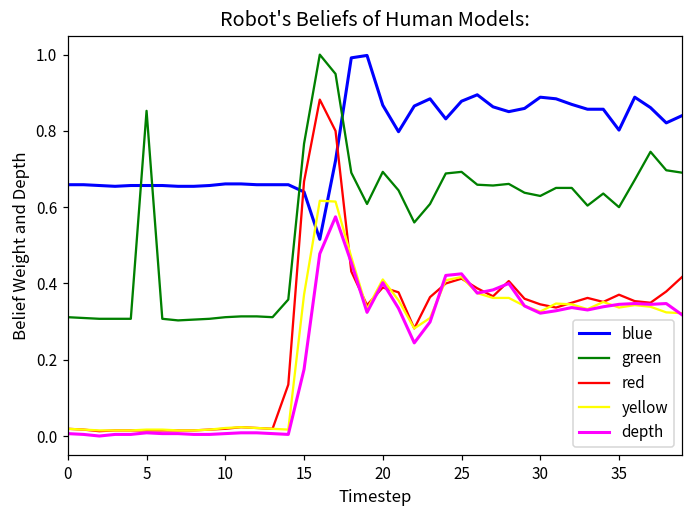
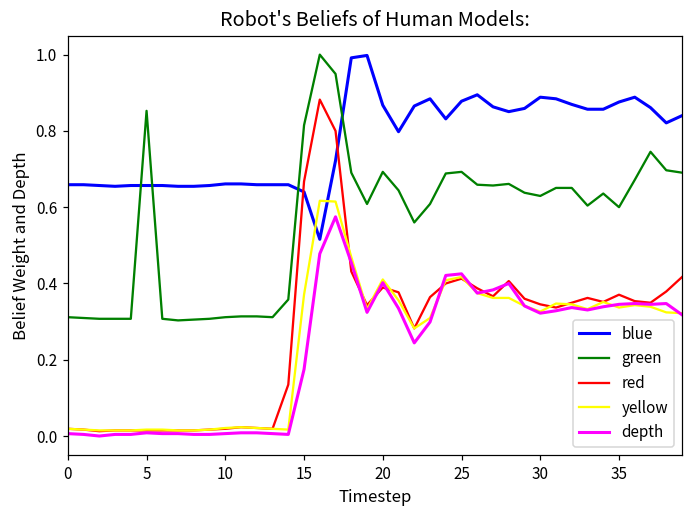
  {
    "blue": {
      "0": 0.66,
      "5": 0.66,
      "10": 0.66,
      "15": 0.64,
      "20": 0.87,
      "25": 0.88,
      "30": 0.89,
-     "35": 0.80
+     "35": 0.88
    },
    "green": {
      "0": 0.31,
      "5": 0.85,
      "10": 0.31,
-     "15": 0.77,
+     "15": 0.81,
      "20": 0.69,
      "25": 0.69,
      "30": 0.63,
      "35": 0.60
    },
    "red": {
      "15": 0.67,
      "20": 0.39,
      "30": 0.35,
      "35": 0.37
    },
    "yellow": {
      "15": 0.37,
      "20": 0.41,
      "35": 0.34
    },
    "depth": {
      "0": 0.01,
      "10": 0.01,
      "15": 0.17,
      "20": 0.40,
      "25": 0.43,
      "35": 0.35
    }
  }
